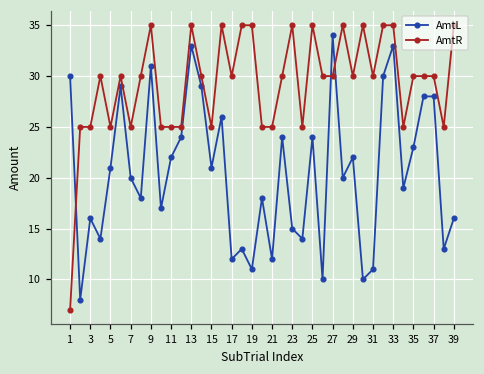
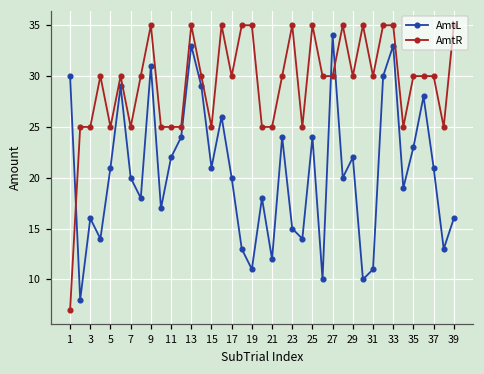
  {
    "AmtL": {
      "1": 30,
      "3": 16,
      "5": 21,
      "7": 20,
      "9": 31,
      "11": 22,
      "13": 33,
      "15": 21,
-     "17": 12,
+     "17": 20,
      "19": 11,
      "21": 12,
      "23": 15,
      "25": 24,
      "27": 34,
      "29": 22,
      "31": 11,
      "33": 33,
      "35": 23,
-     "37": 28,
+     "37": 21,
      "39": 16
    },
    "AmtR": {
      "1": 7,
      "3": 25,
      "5": 25,
      "7": 25,
      "9": 35,
      "11": 25,
      "13": 35,
      "15": 25,
      "17": 30,
      "19": 35,
      "21": 25,
      "23": 35,
      "25": 35,
      "27": 30,
      "29": 30,
      "31": 30,
      "33": 35,
      "35": 30,
      "37": 30
    }
  }
